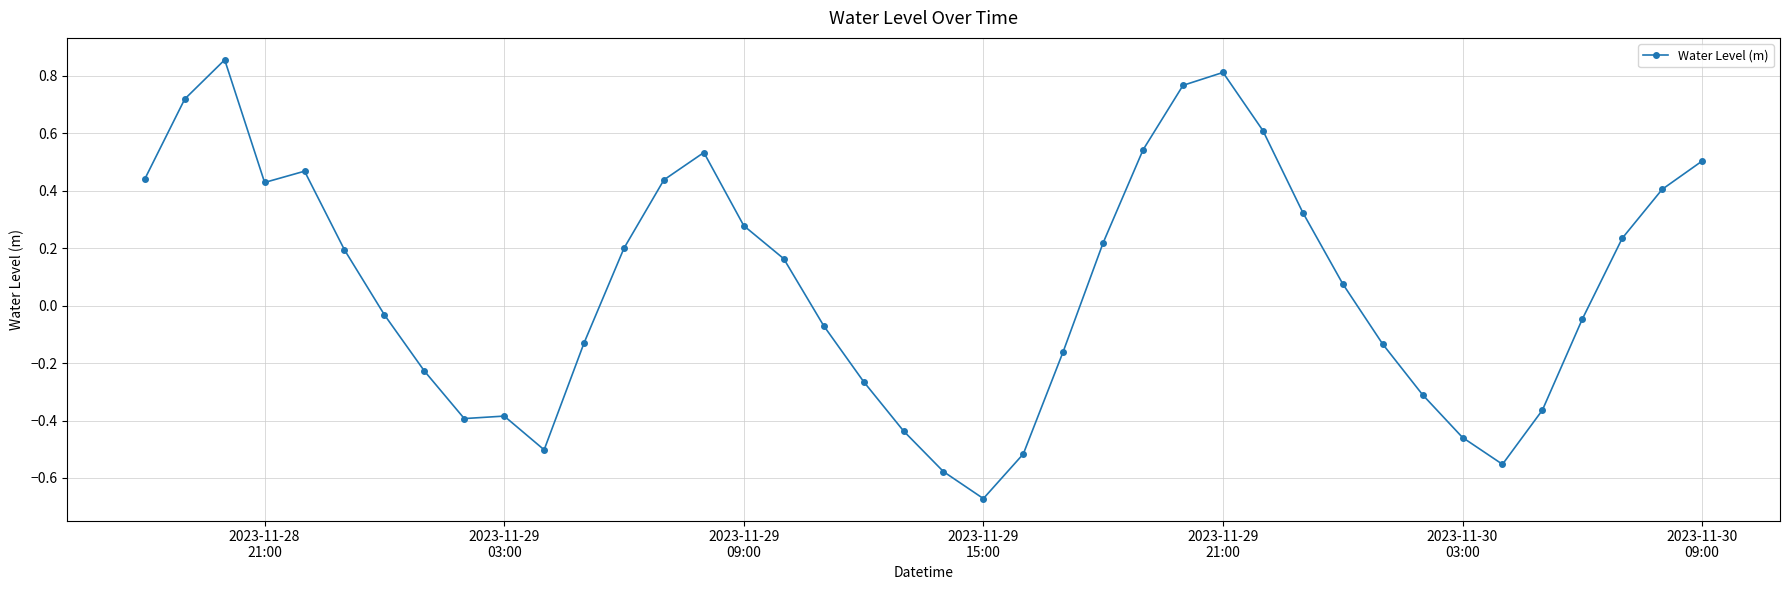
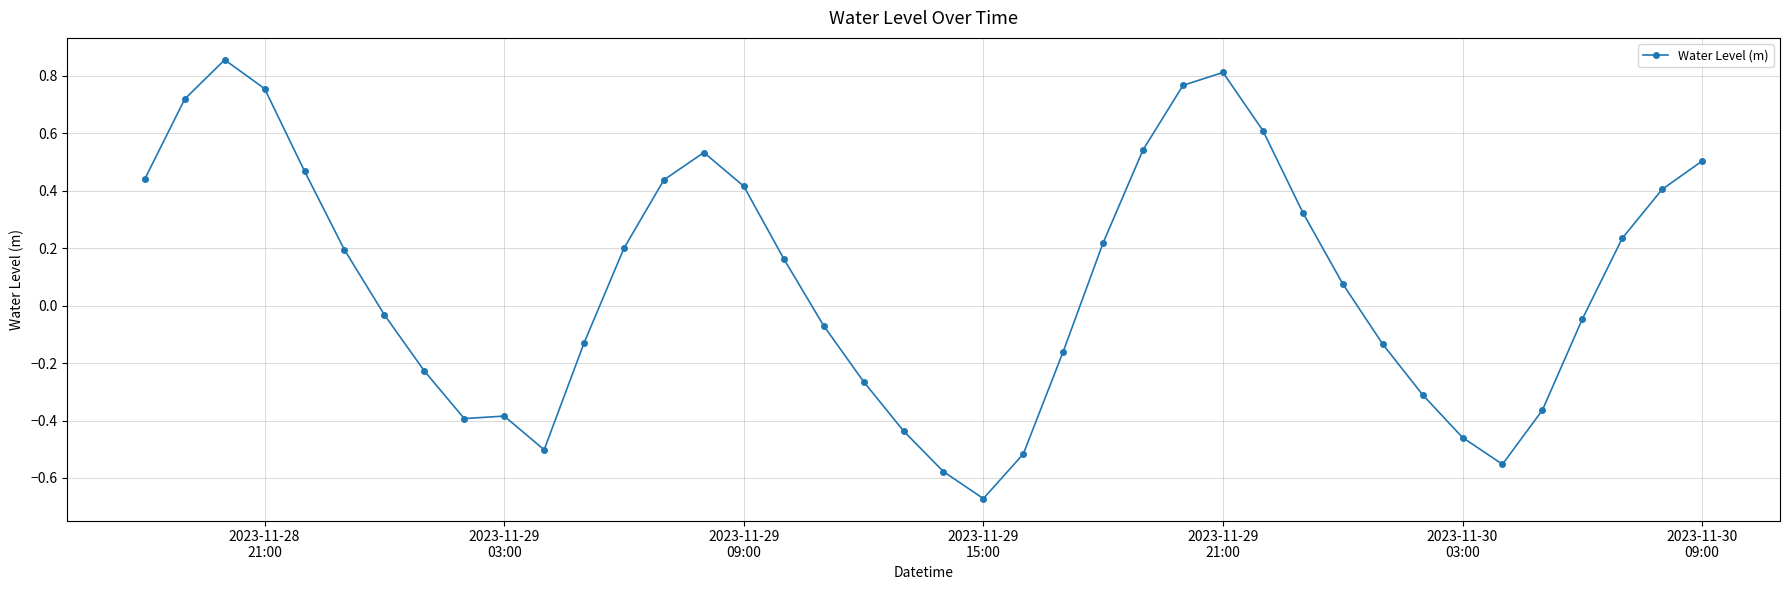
  {
-   "2023-11-28 21:00": 0.43,
+   "2023-11-28 21:00": 0.76,
    "2023-11-29 03:00": -0.38,
-   "2023-11-29 09:00": 0.28,
+   "2023-11-29 09:00": 0.42,
    "2023-11-29 15:00": -0.67,
    "2023-11-29 21:00": 0.81,
    "2023-11-30 03:00": -0.46,
    "2023-11-30 09:00": 0.50
  }
